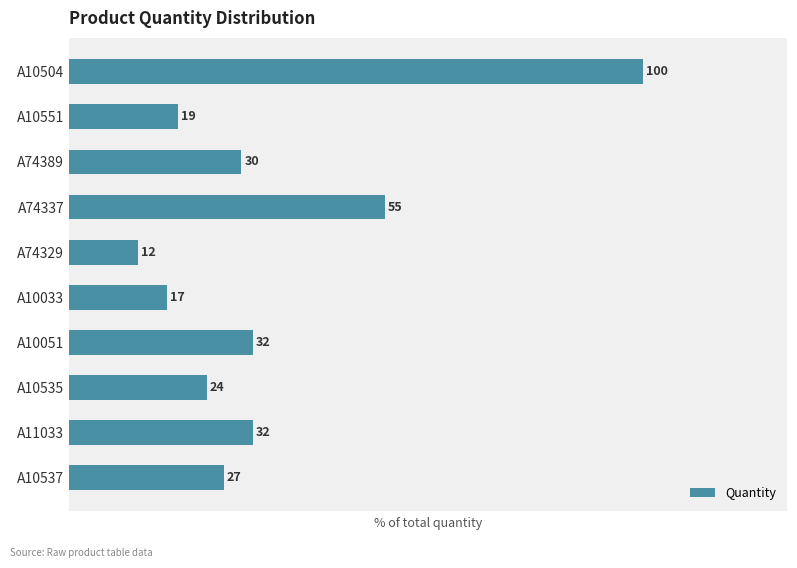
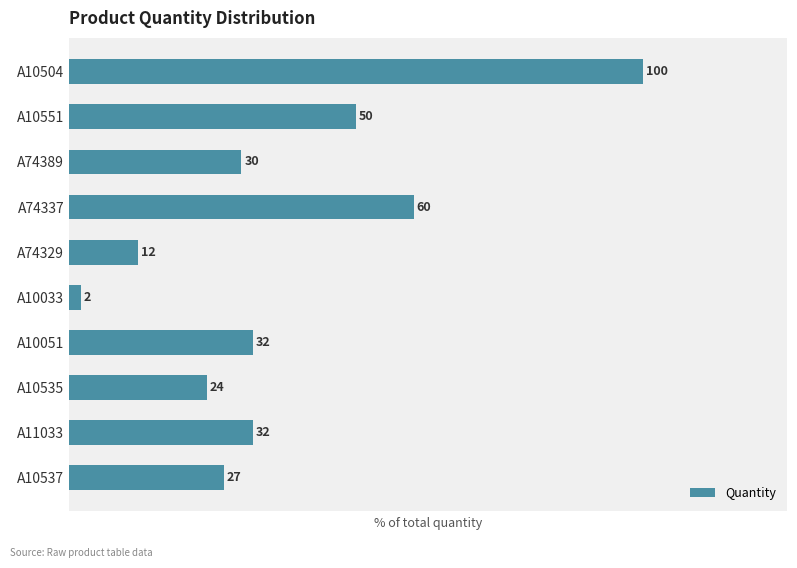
  {
    "A10504": 100,
-   "A10551": 19,
+   "A10551": 50,
    "A74389": 30,
-   "A74337": 55,
+   "A74337": 60,
    "A74329": 12,
-   "A10033": 17,
+   "A10033": 2,
    "A10051": 32,
    "A10535": 24,
    "A11033": 32,
    "A10537": 27
  }
